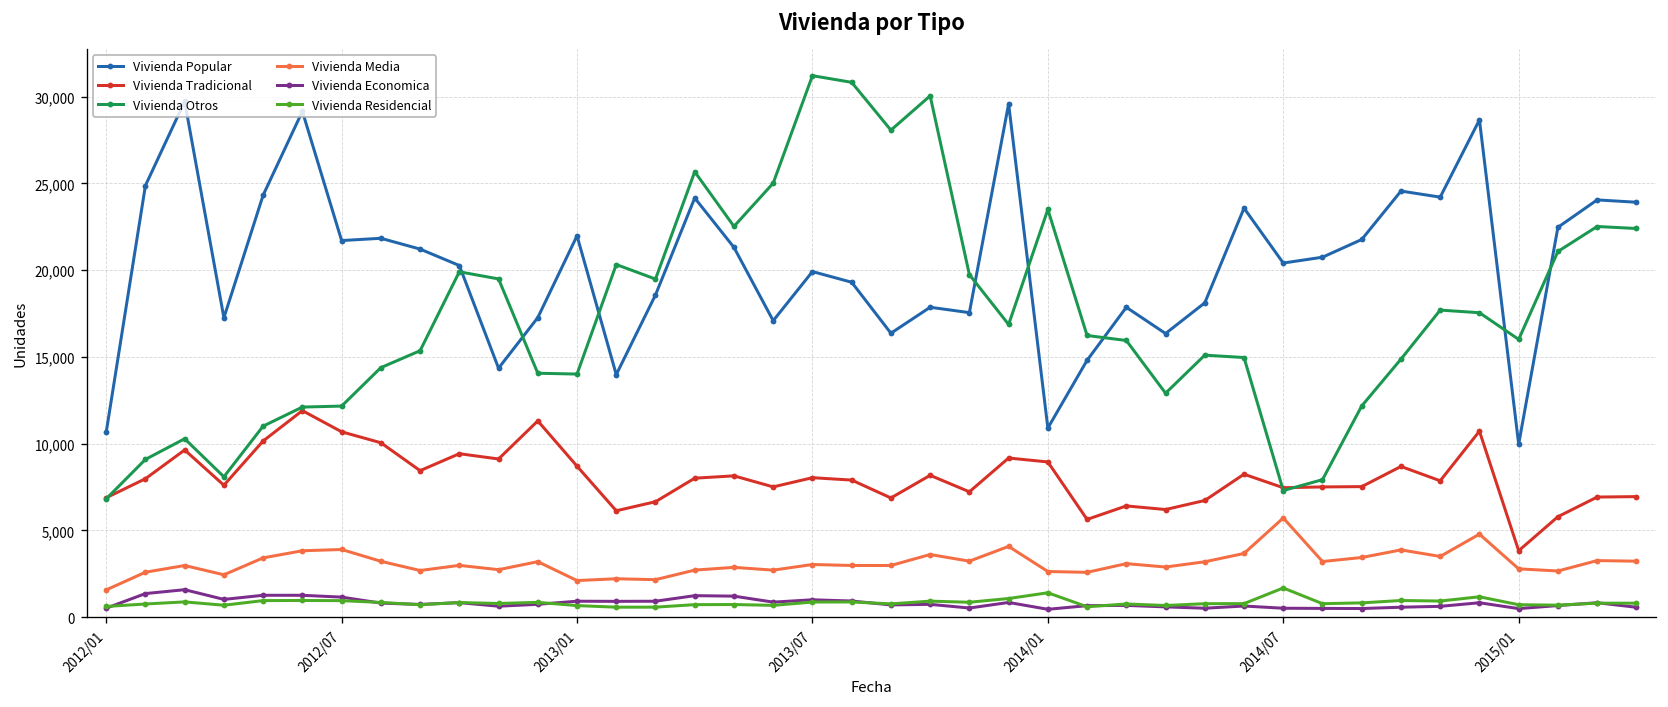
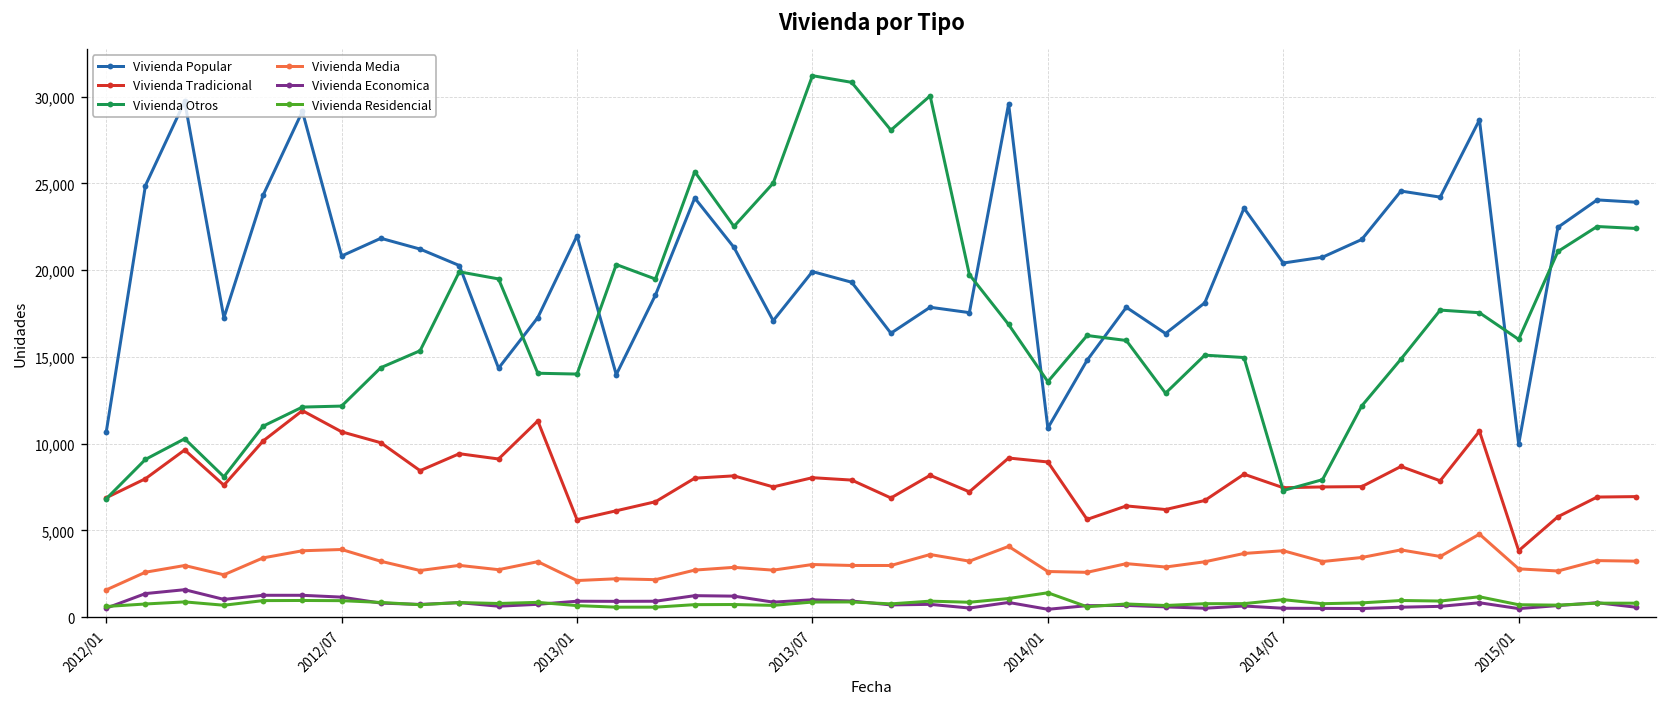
  {
    "Vivienda Popular": {
      "2012/01": "10,700",
-     "2012/07": "21,700",
+     "2012/07": "20,800",
      "2013/01": "22,000",
      "2013/07": "19,900",
      "2014/01": "10,900",
      "2014/07": "20,400",
      "2015/01": "10,000"
    },
    "Vivienda Tradicional": {
      "2012/07": "10,700",
-     "2013/01": "8,700",
+     "2013/01": "5,600",
      "2013/07": "8,000",
      "2014/01": "8,900",
      "2015/01": "3,800"
    },
    "Vivienda Otros": {
      "2012/07": "12,200",
      "2013/01": "14,000",
      "2013/07": "31,200",
-     "2014/01": "23,500",
+     "2014/01": "13,600",
      "2015/01": "16,000"
    },
    "Vivienda Media": {
      "2012/01": "1,600",
      "2012/07": "3,900",
      "2013/01": "2,100",
      "2013/07": "3,000",
      "2014/01": "2,600",
-     "2014/07": "5,700",
+     "2014/07": "3,800",
      "2015/01": "2,800"
    },
    "Vivienda Economica": {
      "2012/07": "1,100",
      "2013/01": "900",
      "2014/01": "400",
      "2014/07": "500",
      "2015/01": "500"
    },
    "Vivienda Residencial": {
      "2012/07": "900",
      "2013/01": "700",
      "2014/01": "1,400",
-     "2014/07": "1,700",
+     "2014/07": "1,000",
      "2015/01": "700"
    }
  }
